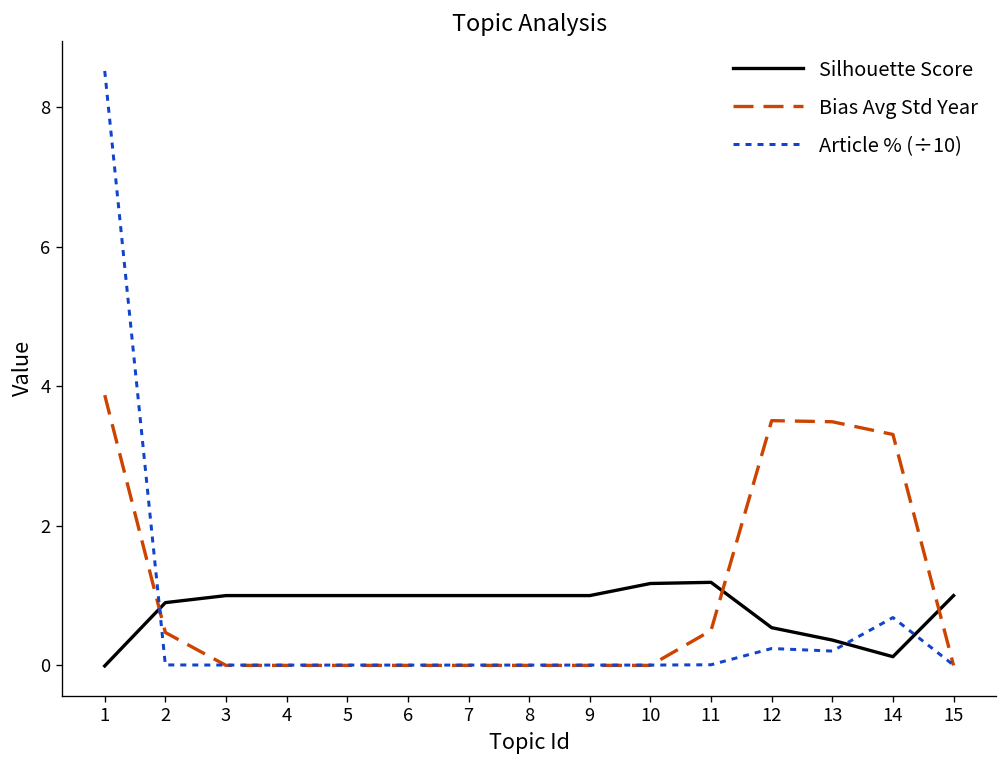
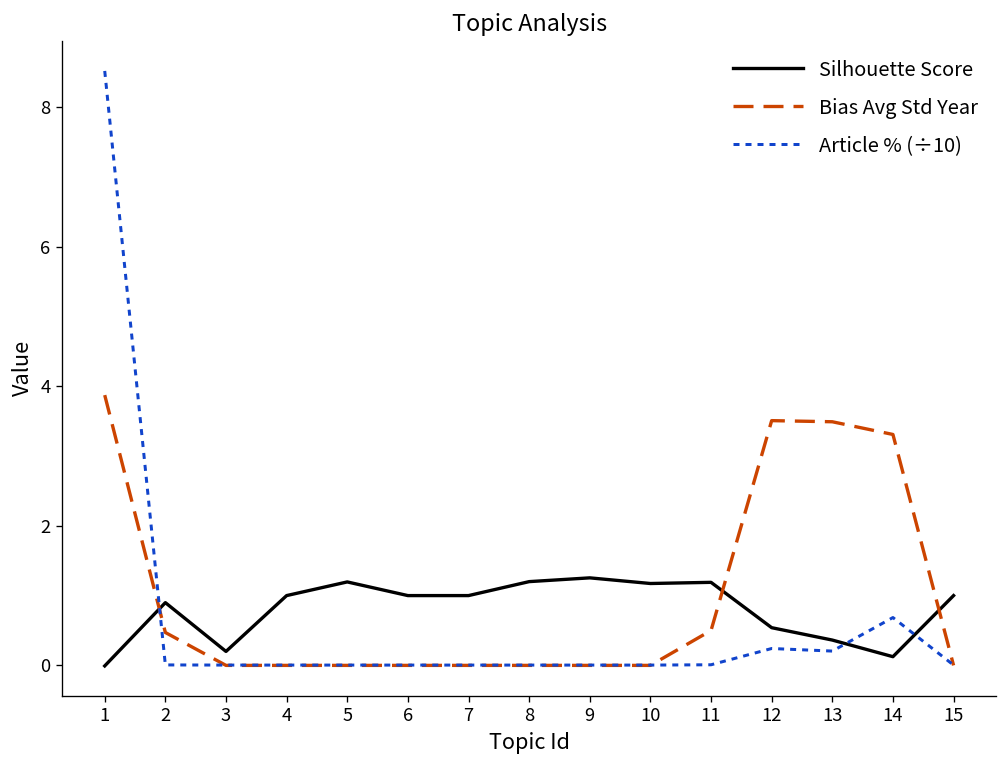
  {
    "Silhouette Score": {
      "1": 0.0,
      "2": 0.9,
-     "3": 1.0,
+     "3": 0.2,
      "4": 1.0,
-     "5": 1.0,
+     "5": 1.2,
      "6": 1.0,
      "7": 1.0,
-     "8": 1.0,
-     "9": 1.0,
+     "8": 1.2,
+     "9": 1.3,
      "10": 1.2,
      "11": 1.2,
      "12": 0.5,
      "13": 0.4,
      "14": 0.1,
      "15": 1.0
    },
    "Bias Avg Std Year": {
      "1": 3.9,
      "2": 0.5,
      "11": 0.5,
      "12": 3.5,
      "13": 3.5,
      "14": 3.3
    },
    "Article % (÷10)": {
      "1": 8.5,
      "2": 0.0,
      "11": 0.0,
      "12": 0.2,
      "13": 0.2,
      "14": 0.7
    }
  }
